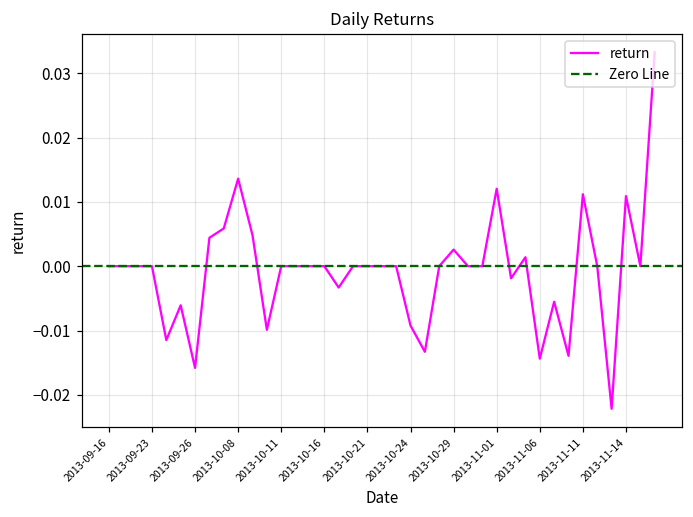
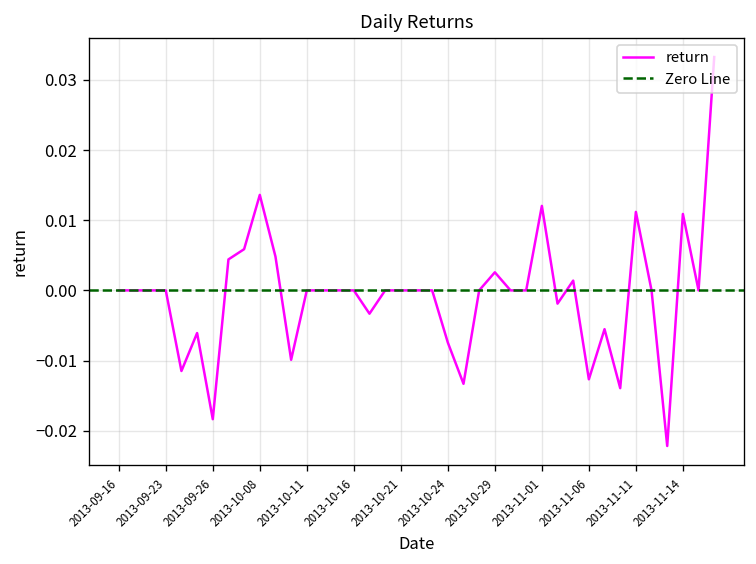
  {
    "2013-09-16": 0.000,
    "2013-09-23": 0.000,
-   "2013-09-26": -0.016,
+   "2013-09-26": -0.018,
    "2013-10-08": 0.014,
    "2013-10-11": 0.000,
    "2013-10-16": 0.000,
    "2013-10-21": 0.000,
-   "2013-10-24": -0.009,
+   "2013-10-24": -0.007,
    "2013-10-29": 0.003,
    "2013-11-01": 0.012,
-   "2013-11-06": -0.014,
+   "2013-11-06": -0.013,
    "2013-11-11": 0.011,
    "2013-11-14": 0.011
  }
